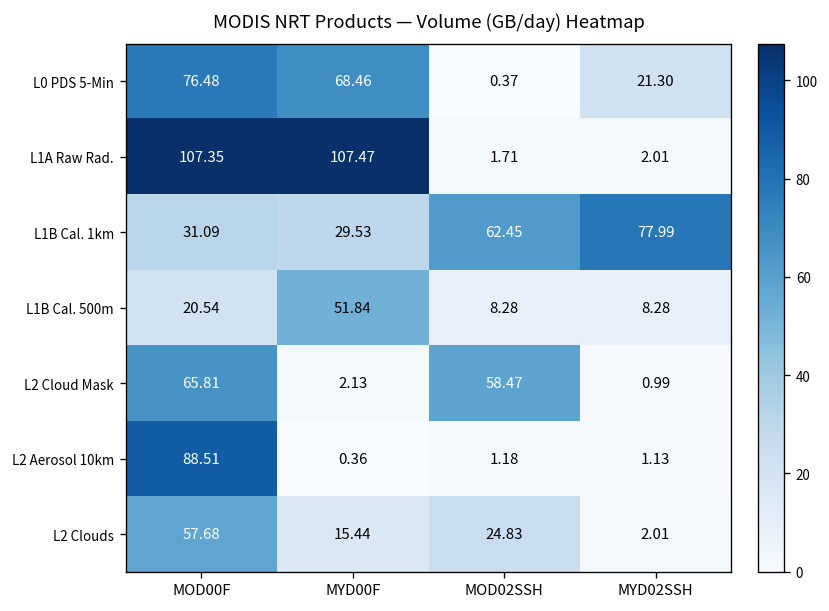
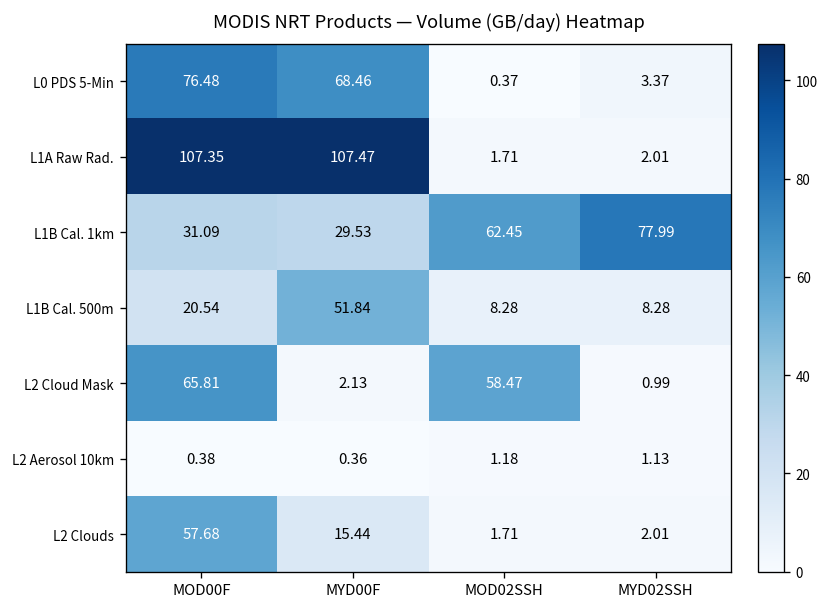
  {
    "L0 PDS 5-Min": {
      "MOD00F": 76.48,
      "MYD00F": 68.46,
      "MOD02SSH": 0.37,
-     "MYD02SSH": 21.30
+     "MYD02SSH": 3.37
    },
    "L1A Raw Rad.": {
      "MOD00F": 107.35,
      "MYD00F": 107.47,
      "MOD02SSH": 1.71,
      "MYD02SSH": 2.01
    },
    "L1B Cal. 1km": {
      "MOD00F": 31.09,
      "MYD00F": 29.53,
      "MOD02SSH": 62.45,
      "MYD02SSH": 77.99
    },
    "L1B Cal. 500m": {
      "MOD00F": 20.54,
      "MYD00F": 51.84,
      "MOD02SSH": 8.28,
      "MYD02SSH": 8.28
    },
    "L2 Cloud Mask": {
      "MOD00F": 65.81,
      "MYD00F": 2.13,
      "MOD02SSH": 58.47,
      "MYD02SSH": 0.99
    },
    "L2 Aerosol 10km": {
-     "MOD00F": 88.51,
+     "MOD00F": 0.38,
      "MYD00F": 0.36,
      "MOD02SSH": 1.18,
      "MYD02SSH": 1.13
    },
    "L2 Clouds": {
      "MOD00F": 57.68,
      "MYD00F": 15.44,
-     "MOD02SSH": 24.83,
+     "MOD02SSH": 1.71,
      "MYD02SSH": 2.01
    }
  }
